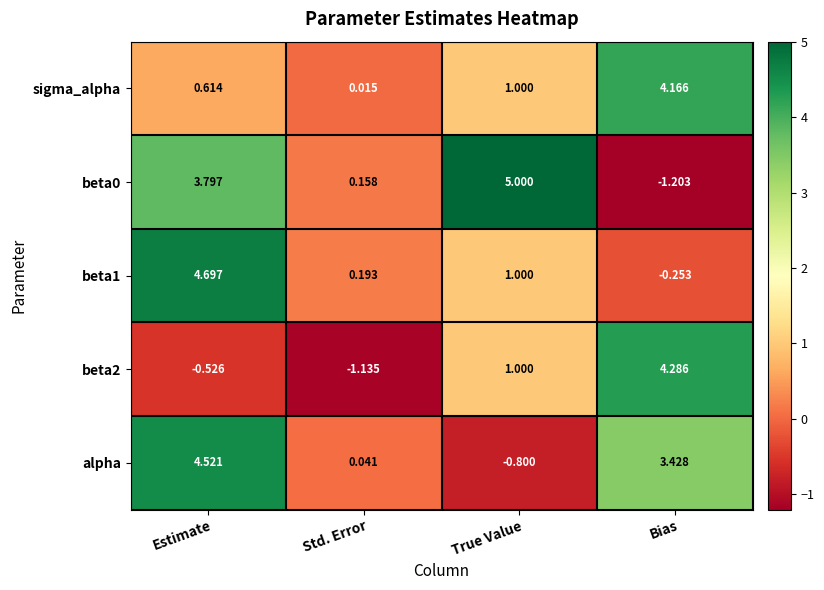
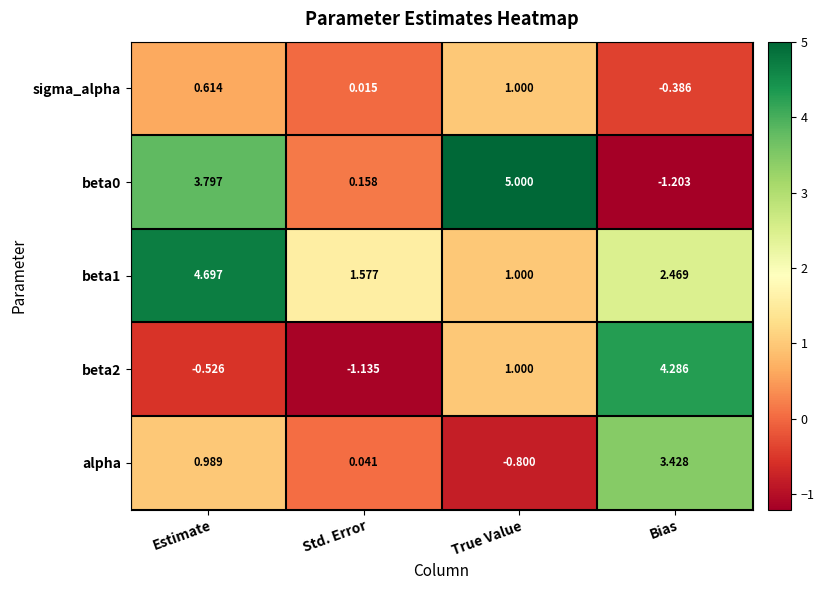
  {
    "sigma_alpha": {
      "Estimate": 0.614,
      "Std. Error": 0.015,
      "True Value": 1.000,
-     "Bias": 4.166
+     "Bias": -0.386
    },
    "beta0": {
      "Estimate": 3.797,
      "Std. Error": 0.158,
      "True Value": 5.000,
      "Bias": -1.203
    },
    "beta1": {
      "Estimate": 4.697,
-     "Std. Error": 0.193,
+     "Std. Error": 1.577,
      "True Value": 1.000,
-     "Bias": -0.253
+     "Bias": 2.469
    },
    "beta2": {
      "Estimate": -0.526,
      "Std. Error": -1.135,
      "True Value": 1.000,
      "Bias": 4.286
    },
    "alpha": {
-     "Estimate": 4.521,
+     "Estimate": 0.989,
      "Std. Error": 0.041,
      "True Value": -0.800,
      "Bias": 3.428
    }
  }
